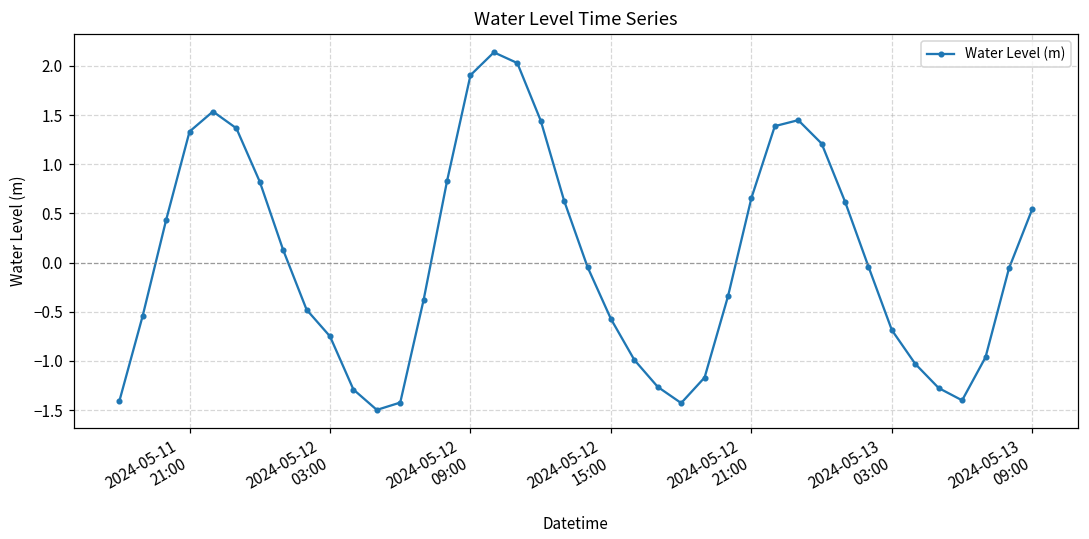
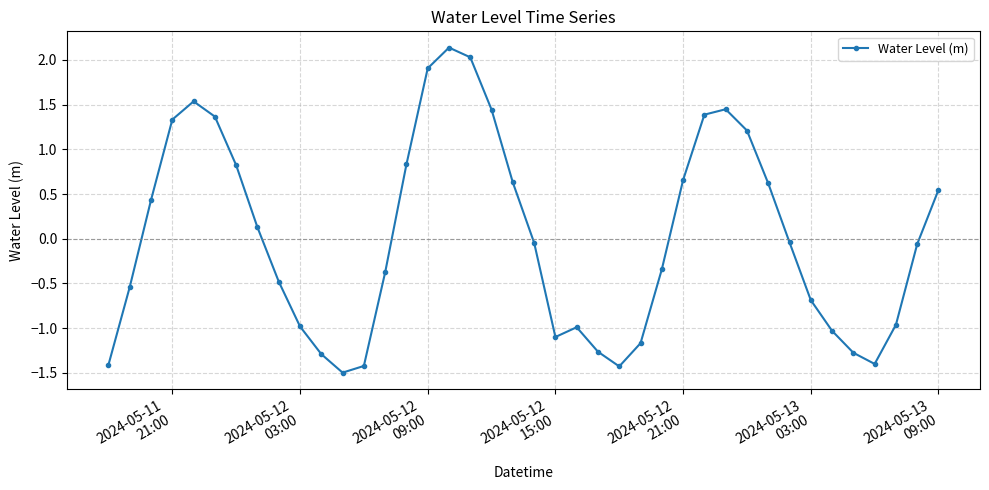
  {
    "2024-05-11 21:00": 1.3,
-   "2024-05-12 03:00": -0.7,
+   "2024-05-12 03:00": -1.0,
    "2024-05-12 09:00": 1.9,
-   "2024-05-12 15:00": -0.6,
+   "2024-05-12 15:00": -1.1,
    "2024-05-12 21:00": 0.7,
    "2024-05-13 03:00": -0.7,
    "2024-05-13 09:00": 0.5
  }
